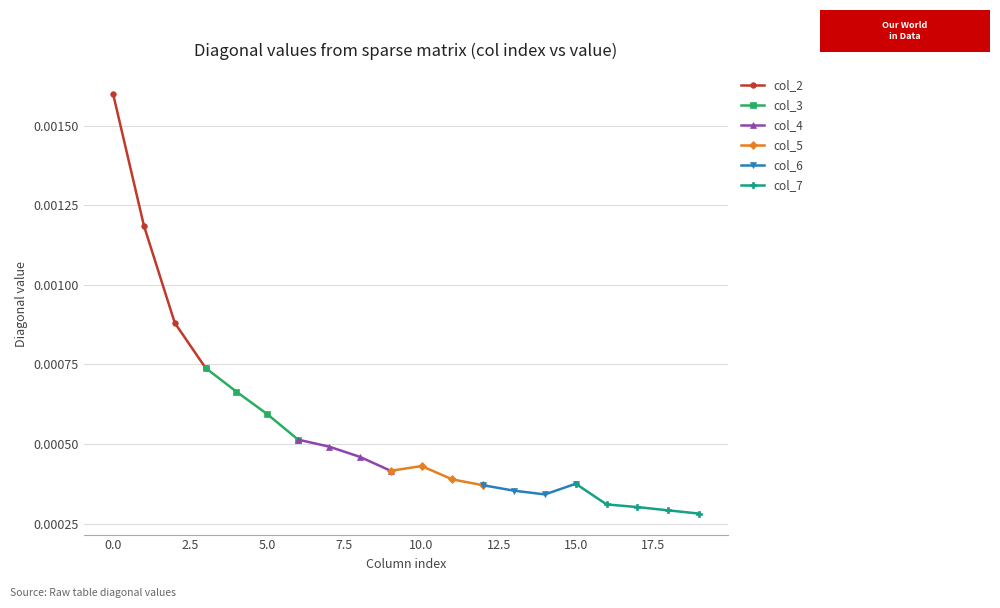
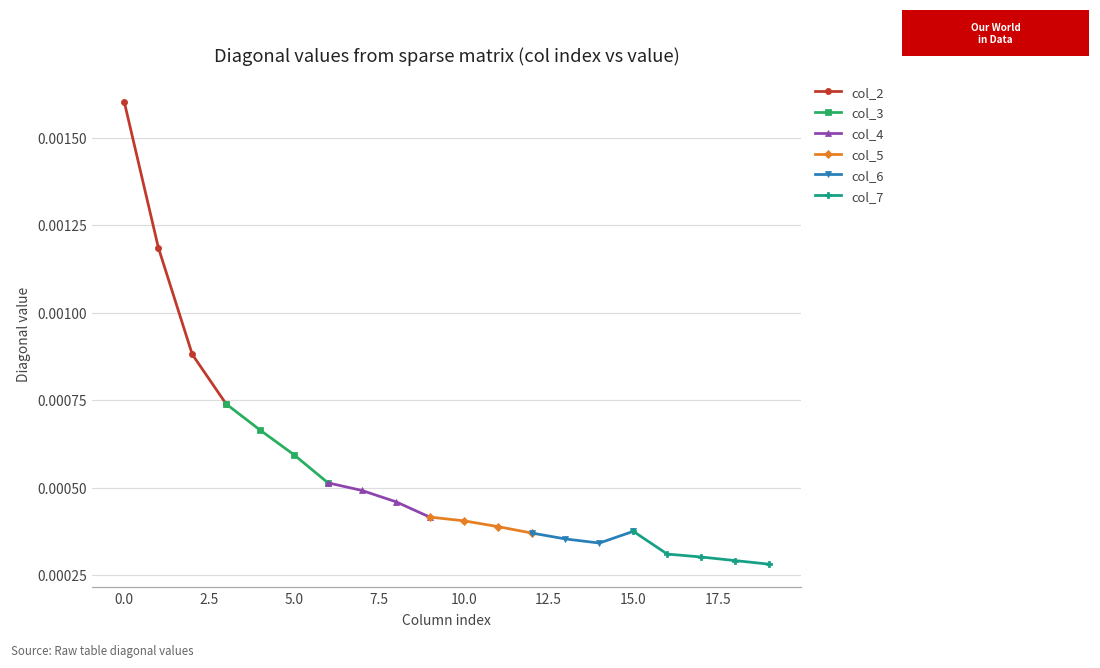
  {
    "col_2": {
      "0.0": 0.00160
    },
    "col_5": {
-     "10.0": 0.00043
+     "10.0": 0.00041
    }
  }
